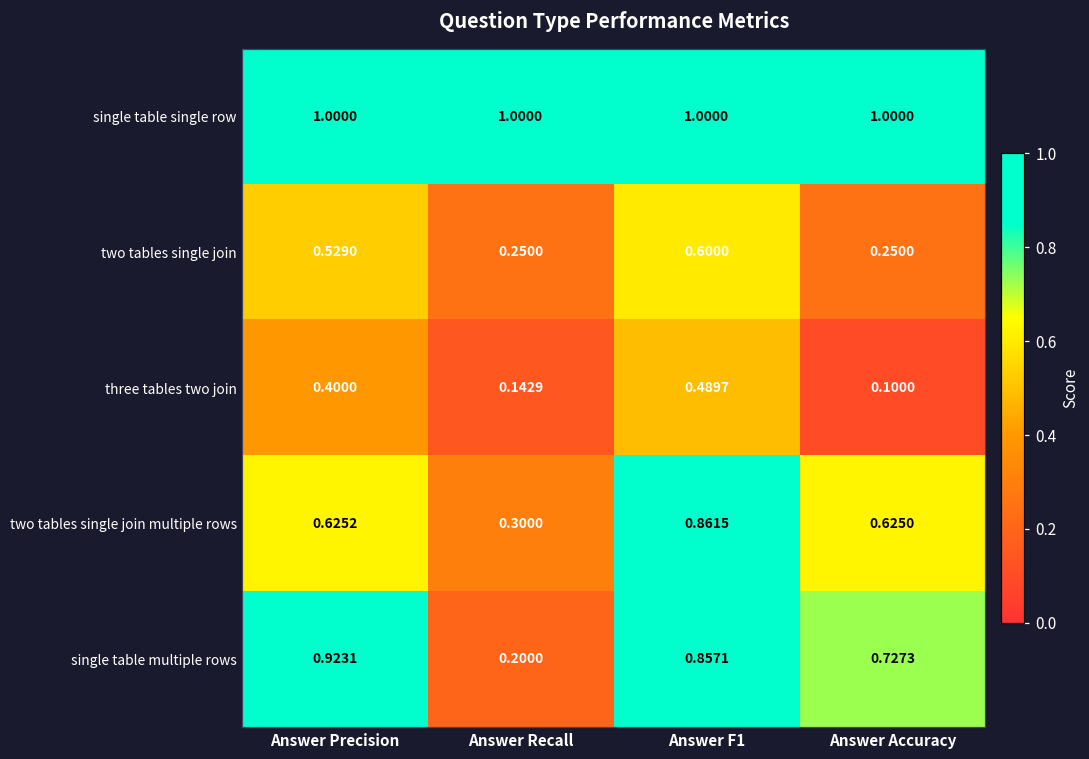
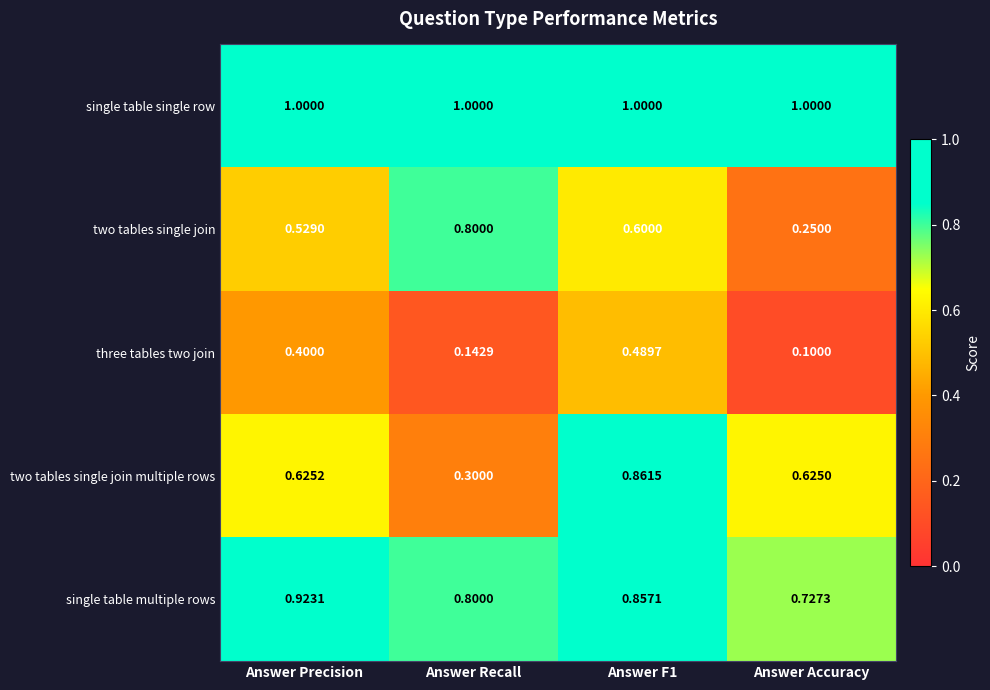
  {
    "single table single row": {
      "Answer Precision": 1.0000,
      "Answer Recall": 1.0000,
      "Answer F1": 1.0000,
      "Answer Accuracy": 1.0000
    },
    "two tables single join": {
      "Answer Precision": 0.5290,
-     "Answer Recall": 0.2500,
+     "Answer Recall": 0.8000,
      "Answer F1": 0.6000,
      "Answer Accuracy": 0.2500
    },
    "three tables two join": {
      "Answer Precision": 0.4000,
      "Answer Recall": 0.1429,
      "Answer F1": 0.4897,
      "Answer Accuracy": 0.1000
    },
    "two tables single join multiple rows": {
      "Answer Precision": 0.6252,
      "Answer Recall": 0.3000,
      "Answer F1": 0.8615,
      "Answer Accuracy": 0.6250
    },
    "single table multiple rows": {
      "Answer Precision": 0.9231,
-     "Answer Recall": 0.2000,
+     "Answer Recall": 0.8000,
      "Answer F1": 0.8571,
      "Answer Accuracy": 0.7273
    }
  }
